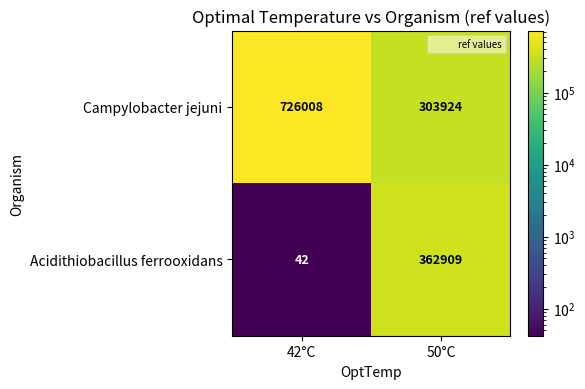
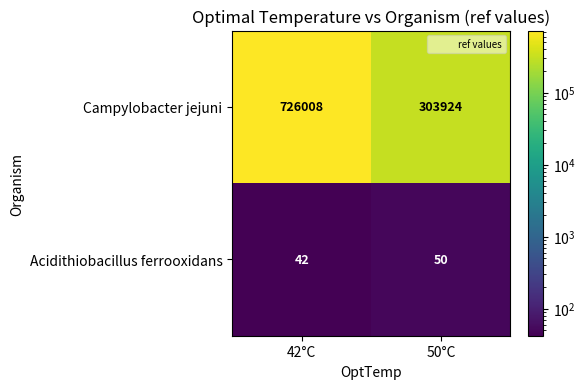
  {
    "Campylobacter jejuni": {
      "42°C": 726008,
      "50°C": 303924
    },
    "Acidithiobacillus ferrooxidans": {
      "42°C": 42,
-     "50°C": 362909
+     "50°C": 50
    }
  }
